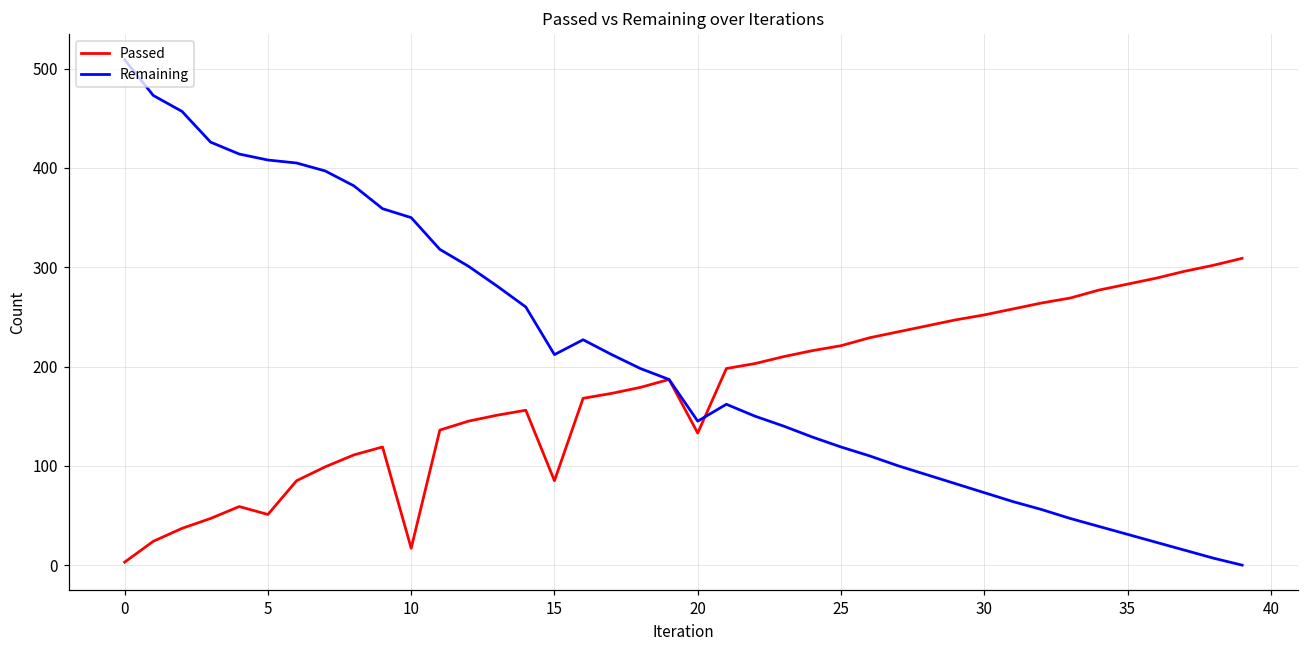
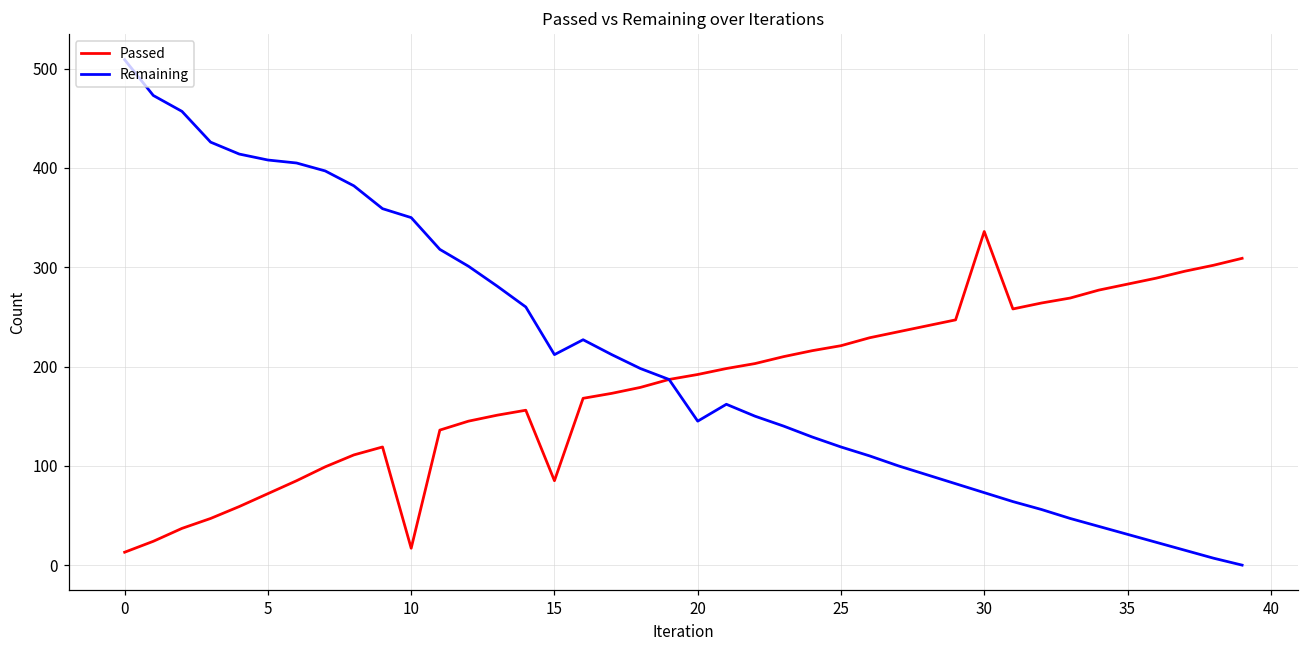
  {
    "Passed": {
-     "0": 0,
-     "5": 50,
+     "0": 10,
+     "5": 70,
      "10": 20,
      "15": 90,
-     "20": 130,
+     "20": 190,
      "25": 220,
-     "30": 250,
+     "30": 340,
      "35": 280
    },
    "Remaining": {
      "5": 410,
      "10": 350,
      "15": 210,
      "20": 150,
      "25": 120,
      "30": 70,
      "35": 30
    }
  }
